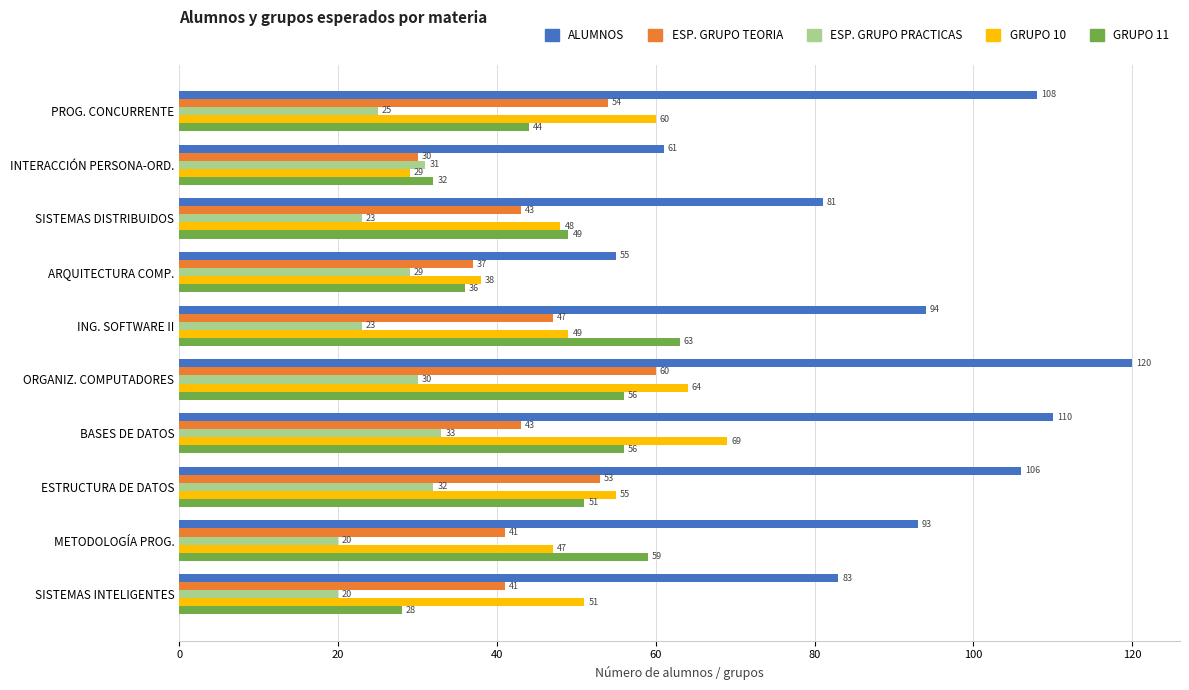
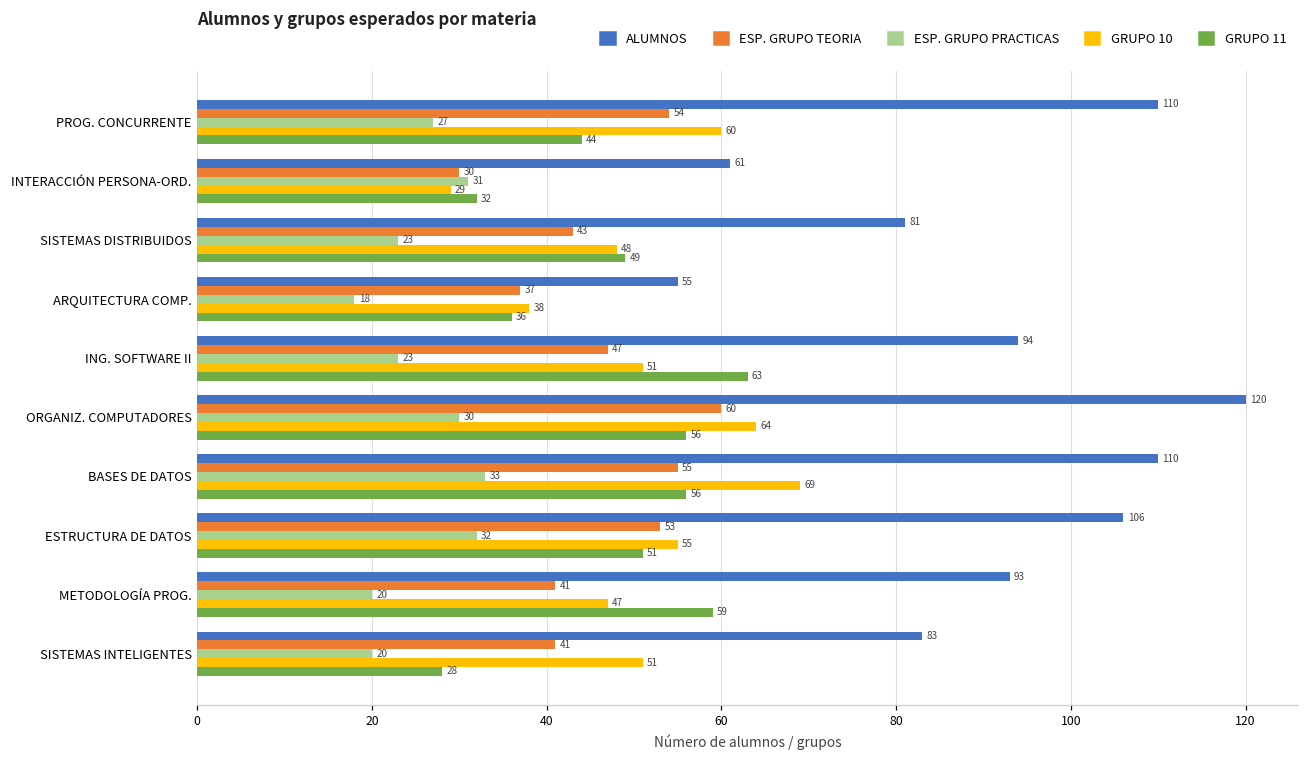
  {
    "ALUMNOS": {
-     "PROG. CONCURRENTE": 108,
+     "PROG. CONCURRENTE": 110,
      "INTERACCIÓN PERSONA-ORD.": 61,
      "SISTEMAS DISTRIBUIDOS": 81,
      "ARQUITECTURA COMP.": 55,
      "ING. SOFTWARE II": 94,
      "ORGANIZ. COMPUTADORES": 120,
      "BASES DE DATOS": 110,
      "ESTRUCTURA DE DATOS": 106,
      "METODOLOGÍA PROG.": 93,
      "SISTEMAS INTELIGENTES": 83
    },
    "ESP. GRUPO TEORIA": {
      "PROG. CONCURRENTE": 54,
      "INTERACCIÓN PERSONA-ORD.": 30,
      "SISTEMAS DISTRIBUIDOS": 43,
      "ARQUITECTURA COMP.": 37,
      "ING. SOFTWARE II": 47,
      "ORGANIZ. COMPUTADORES": 60,
-     "BASES DE DATOS": 43,
+     "BASES DE DATOS": 55,
      "ESTRUCTURA DE DATOS": 53,
      "METODOLOGÍA PROG.": 41,
      "SISTEMAS INTELIGENTES": 41
    },
    "ESP. GRUPO PRACTICAS": {
-     "PROG. CONCURRENTE": 25,
+     "PROG. CONCURRENTE": 27,
      "INTERACCIÓN PERSONA-ORD.": 31,
      "SISTEMAS DISTRIBUIDOS": 23,
-     "ARQUITECTURA COMP.": 29,
+     "ARQUITECTURA COMP.": 18,
      "ING. SOFTWARE II": 23,
      "ORGANIZ. COMPUTADORES": 30,
      "BASES DE DATOS": 33,
      "ESTRUCTURA DE DATOS": 32,
      "METODOLOGÍA PROG.": 20,
      "SISTEMAS INTELIGENTES": 20
    },
    "GRUPO 10": {
      "PROG. CONCURRENTE": 60,
      "INTERACCIÓN PERSONA-ORD.": 29,
      "SISTEMAS DISTRIBUIDOS": 48,
      "ARQUITECTURA COMP.": 38,
-     "ING. SOFTWARE II": 49,
+     "ING. SOFTWARE II": 51,
      "ORGANIZ. COMPUTADORES": 64,
      "BASES DE DATOS": 69,
      "ESTRUCTURA DE DATOS": 55,
      "METODOLOGÍA PROG.": 47,
      "SISTEMAS INTELIGENTES": 51
    },
    "GRUPO 11": {
      "PROG. CONCURRENTE": 44,
      "INTERACCIÓN PERSONA-ORD.": 32,
      "SISTEMAS DISTRIBUIDOS": 49,
      "ARQUITECTURA COMP.": 36,
      "ING. SOFTWARE II": 63,
      "ORGANIZ. COMPUTADORES": 56,
      "BASES DE DATOS": 56,
      "ESTRUCTURA DE DATOS": 51,
      "METODOLOGÍA PROG.": 59,
      "SISTEMAS INTELIGENTES": 28
    }
  }
